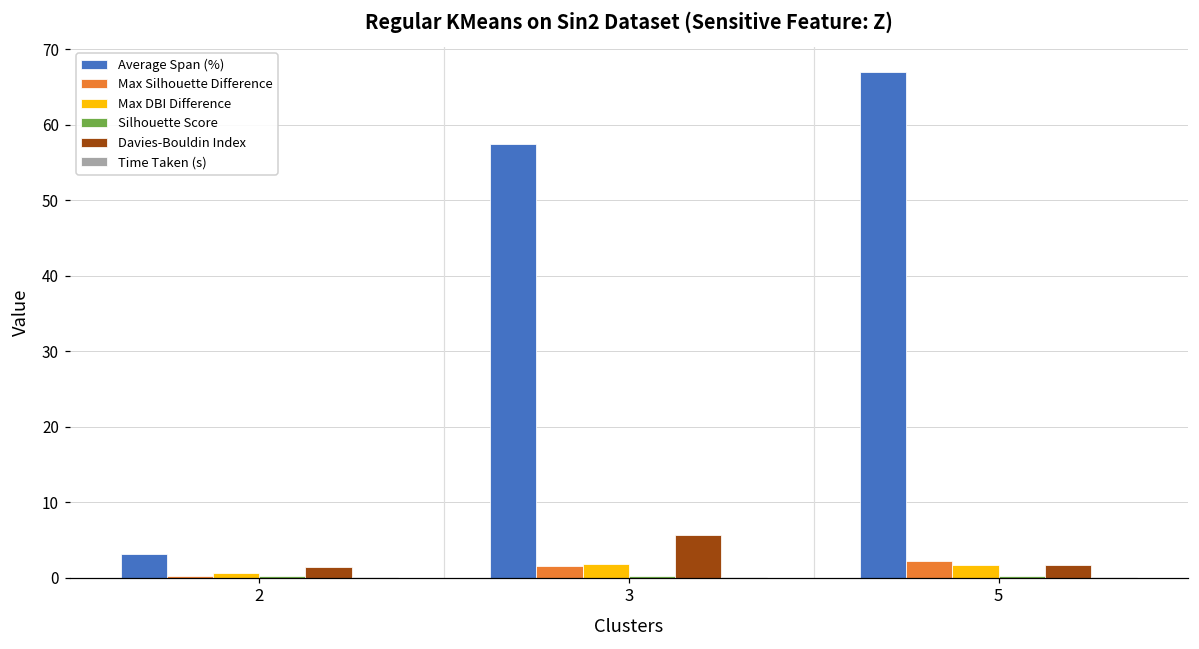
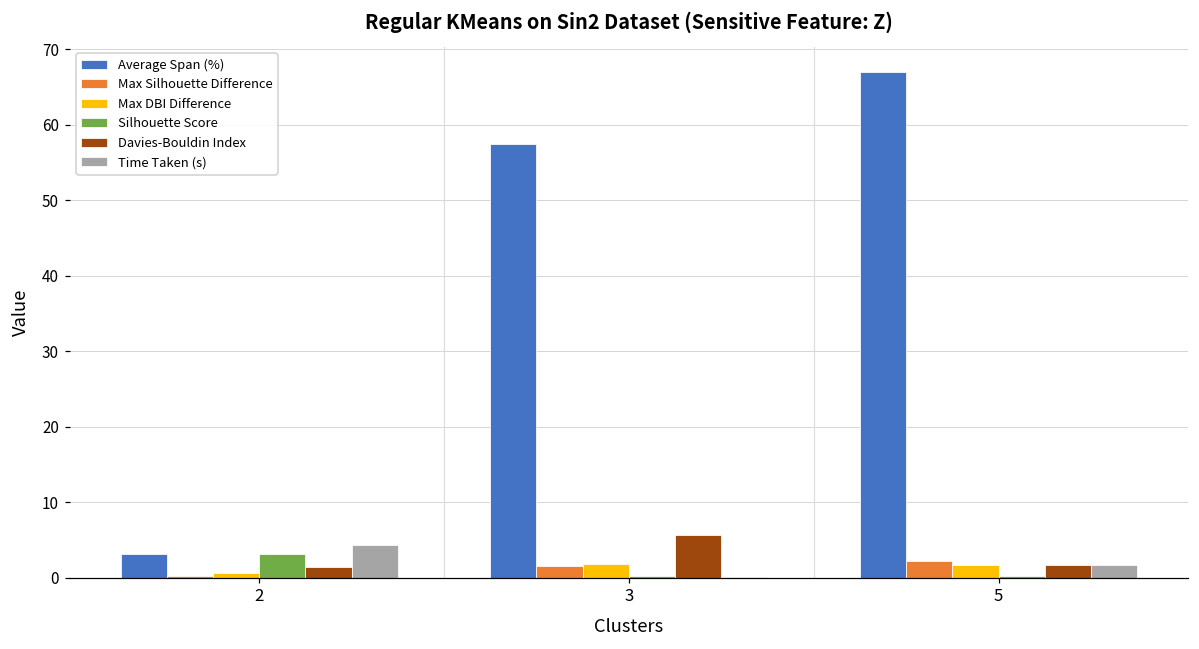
  {
    "Average Span (%)": {
      "2": 3,
      "3": 57,
      "5": 67
    },
    "Max Silhouette Difference": {
      "3": 2,
      "5": 2
    },
    "Max DBI Difference": {
      "2": 1,
      "3": 2,
      "5": 2
    },
    "Silhouette Score": {
-     "2": 0
+     "2": 3
    },
    "Davies-Bouldin Index": {
      "2": 1,
      "3": 6,
      "5": 2
    },
    "Time Taken (s)": {
-     "2": 0,
-     "5": 0
+     "2": 4,
+     "5": 2
    }
  }
